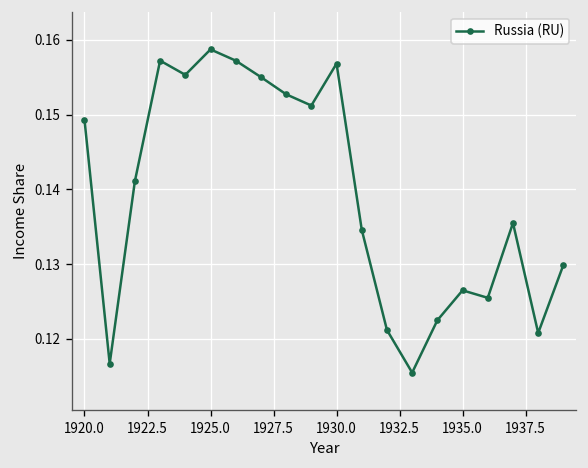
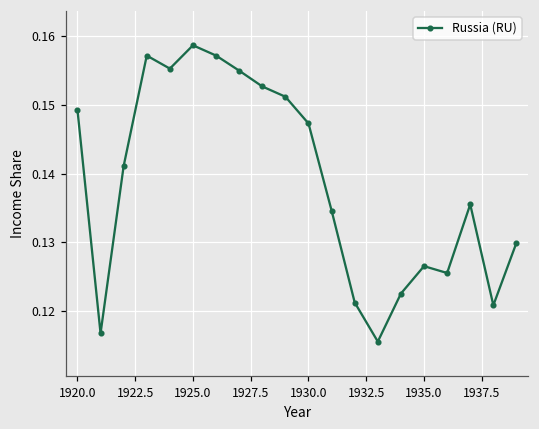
  {
    "1920.0": 0.149,
    "1925.0": 0.159,
-   "1930.0": 0.157,
+   "1930.0": 0.147,
    "1935.0": 0.127
  }
